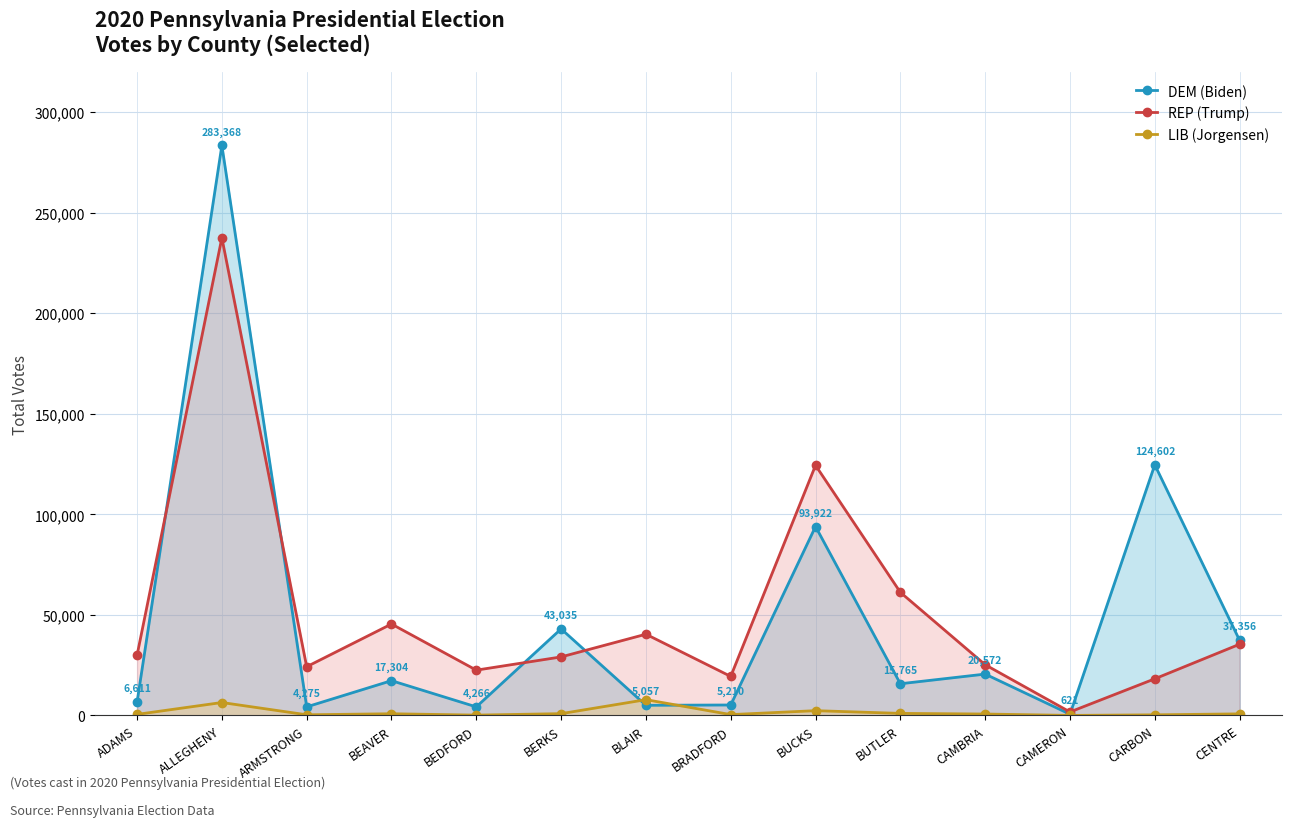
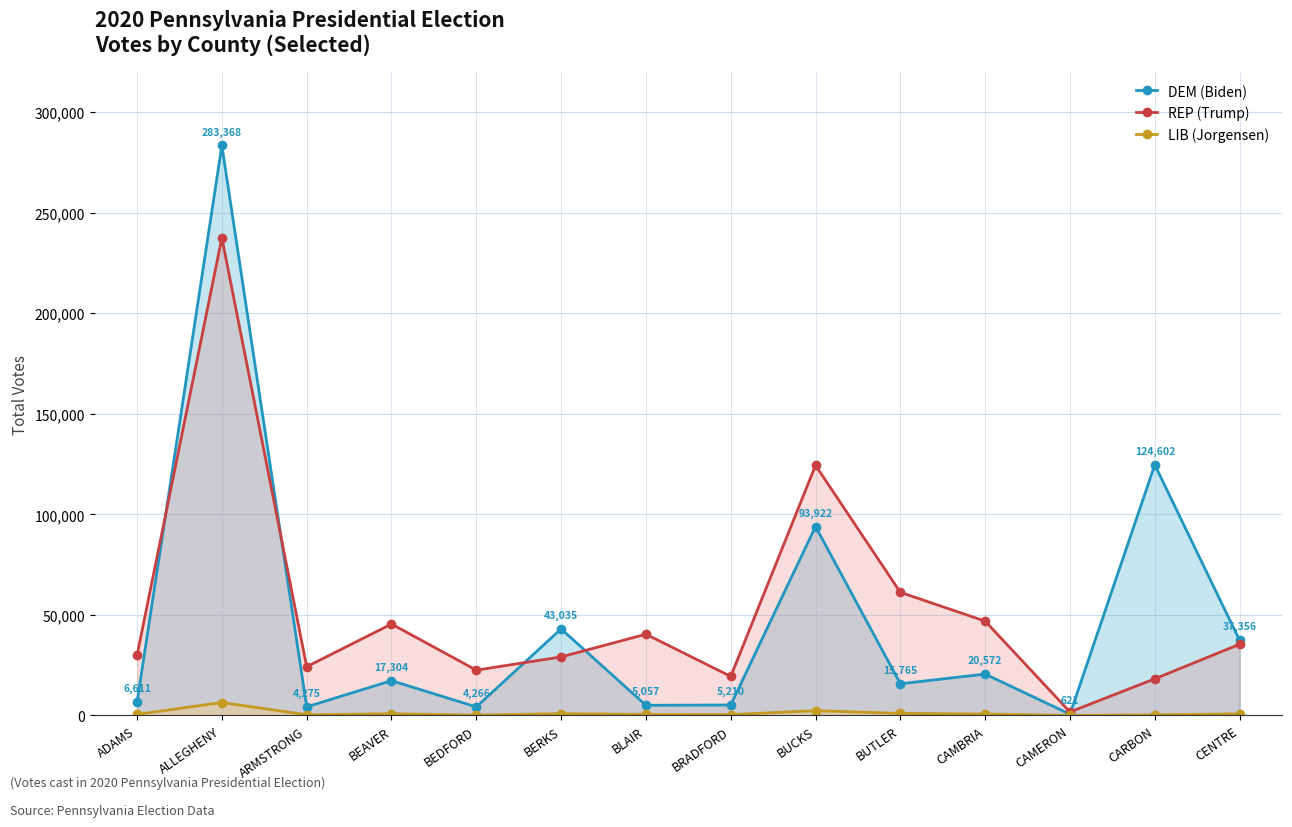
  {
    "DEM (Biden)": {
      "ADAMS": "6,611",
      "ALLEGHENY": "283,368",
      "ARMSTRONG": "4,275",
      "BEAVER": "17,304",
      "BEDFORD": "4,266",
      "BERKS": "43,035",
      "BLAIR": "5,057",
      "BRADFORD": "5,210",
      "BUCKS": "93,922",
      "BUTLER": "15,765",
      "CARBON": "124,602",
      "CENTRE": "37,356"
    },
    "REP (Trump)": {
      "ADAMS": "30,000",
      "ALLEGHENY": "237,000",
      "ARMSTRONG": "24,000",
      "BEAVER": "45,000",
      "BEDFORD": "23,000",
      "BERKS": "29,000",
      "BLAIR": "40,000",
      "BRADFORD": "19,000",
      "BUCKS": "124,000",
      "BUTLER": "61,000",
-     "CAMBRIA": "25,000",
+     "CAMBRIA": "47,000",
      "CARBON": "18,000",
      "CENTRE": "35,000"
    },
    "LIB (Jorgensen)": {
      "ADAMS": "1,000",
      "ALLEGHENY": "6,000",
      "ARMSTRONG": "0",
      "BEAVER": "1,000",
      "BEDFORD": "0",
      "BERKS": "1,000",
-     "BLAIR": "8,000",
+     "BLAIR": "1,000",
      "BRADFORD": "0",
      "BUCKS": "2,000",
      "BUTLER": "1,000",
      "CAMBRIA": "1,000",
      "CARBON": "0",
      "CENTRE": "1,000"
    }
  }
